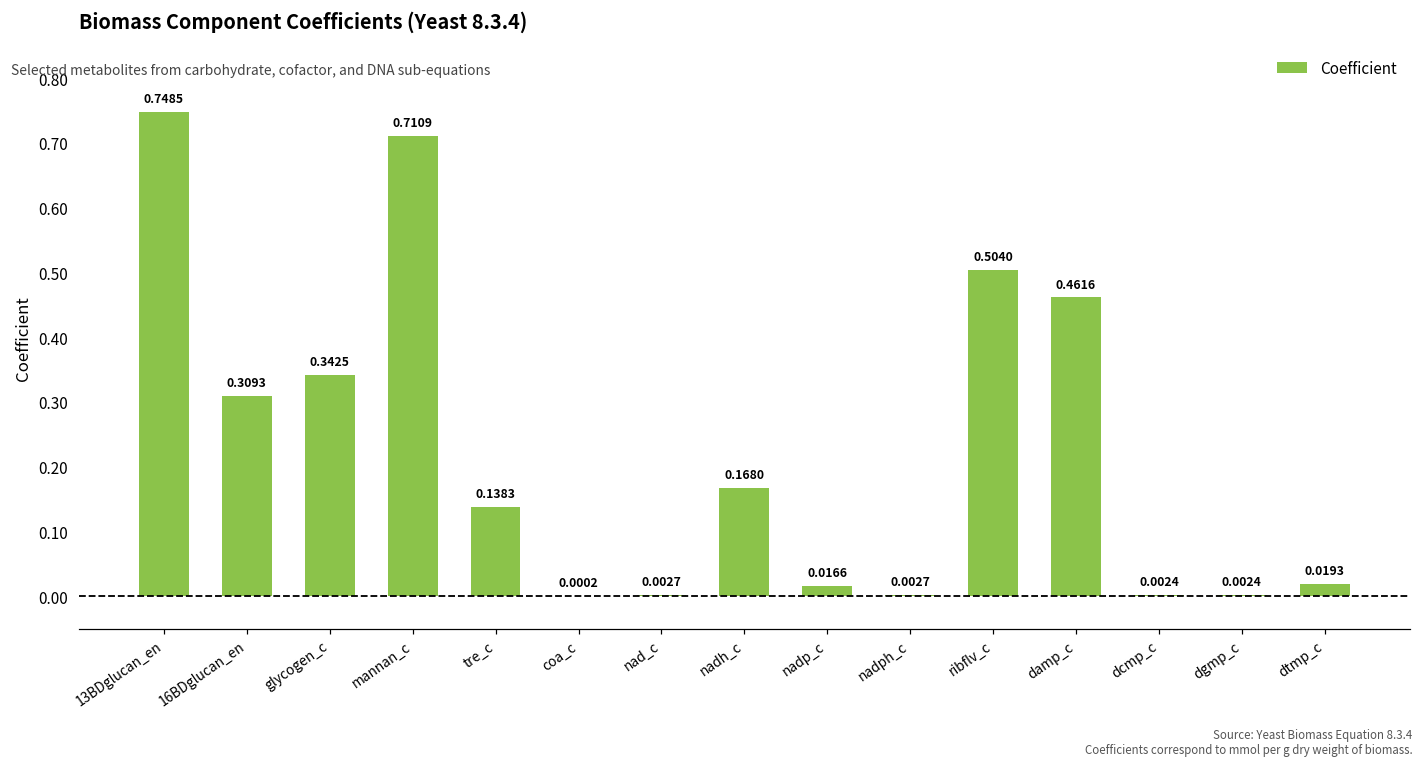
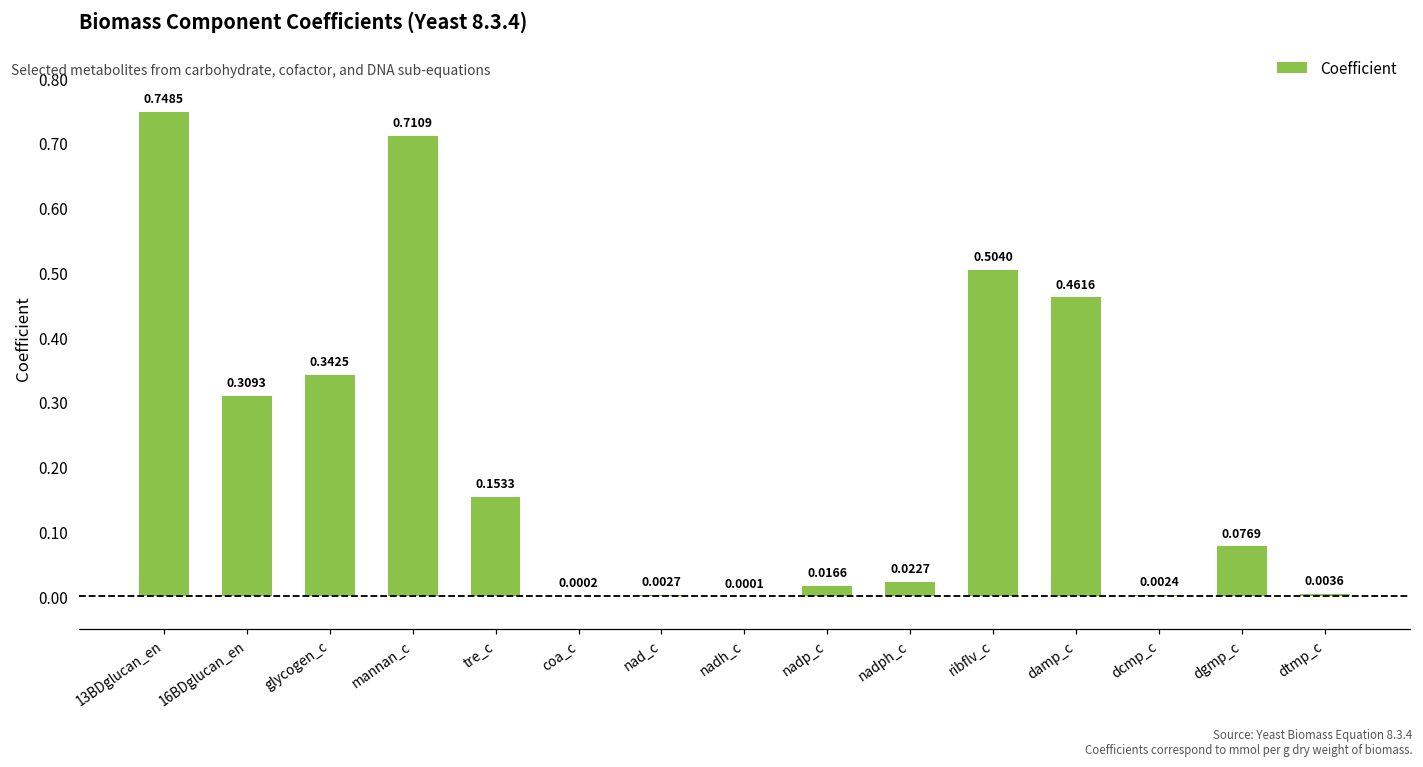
  {
    "13BDglucan_en": 0.7485,
    "16BDglucan_en": 0.3093,
    "glycogen_c": 0.3425,
    "mannan_c": 0.7109,
-   "tre_c": 0.1383,
+   "tre_c": 0.1533,
    "coa_c": 0.0002,
    "nad_c": 0.0027,
-   "nadh_c": 0.1680,
+   "nadh_c": 0.0001,
    "nadp_c": 0.0166,
-   "nadph_c": 0.0027,
+   "nadph_c": 0.0227,
    "ribflv_c": 0.5040,
    "damp_c": 0.4616,
    "dcmp_c": 0.0024,
-   "dgmp_c": 0.0024,
-   "dtmp_c": 0.0193
+   "dgmp_c": 0.0769,
+   "dtmp_c": 0.0036
  }
